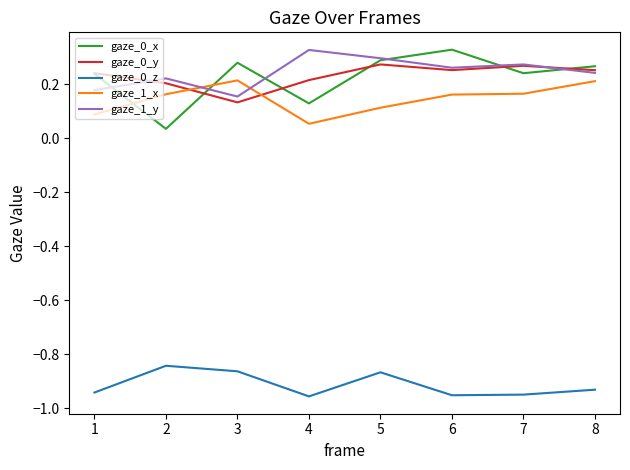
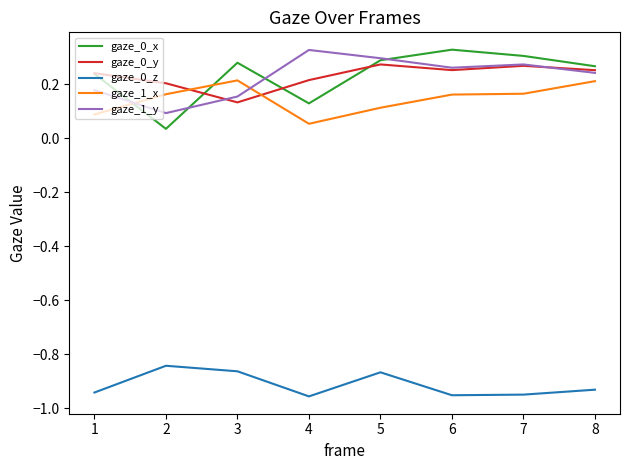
  {
    "gaze_0_x": {
      "2": 0.03,
      "3": 0.28,
      "4": 0.13,
      "6": 0.33,
-     "7": 0.24,
+     "7": 0.30,
      "8": 0.27
    },
    "gaze_0_y": {
      "2": 0.20,
      "3": 0.13,
      "4": 0.21,
      "5": 0.27,
      "8": 0.25
    },
    "gaze_0_z": {
      "1": -0.94,
      "2": -0.84,
      "3": -0.86,
      "4": -0.96,
      "5": -0.87,
      "6": -0.95,
      "7": -0.95,
      "8": -0.93
    },
    "gaze_1_x": {
      "2": 0.16,
      "3": 0.21,
      "4": 0.05,
      "5": 0.11,
      "6": 0.16,
      "7": 0.16,
      "8": 0.21
    },
    "gaze_1_y": {
-     "2": 0.22,
+     "2": 0.09,
      "3": 0.15,
      "4": 0.33,
      "8": 0.24
    }
  }
